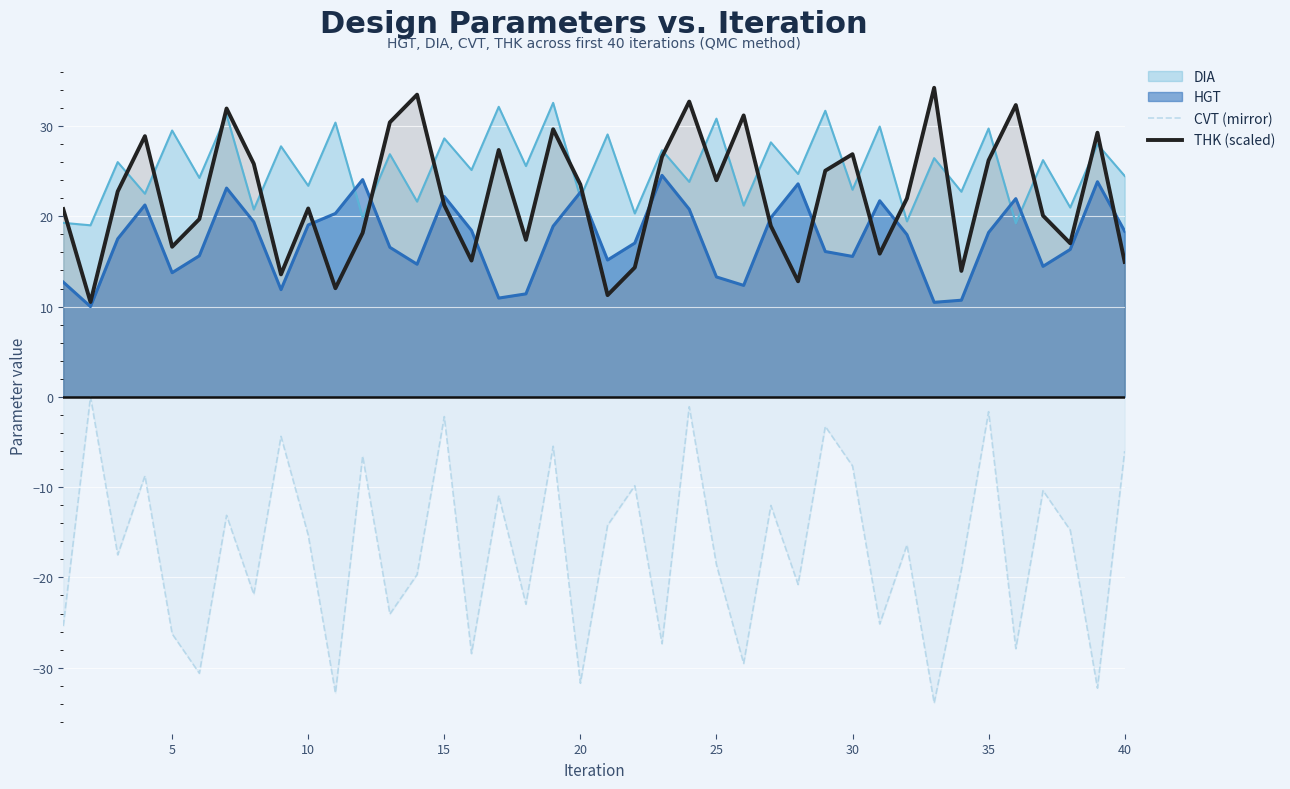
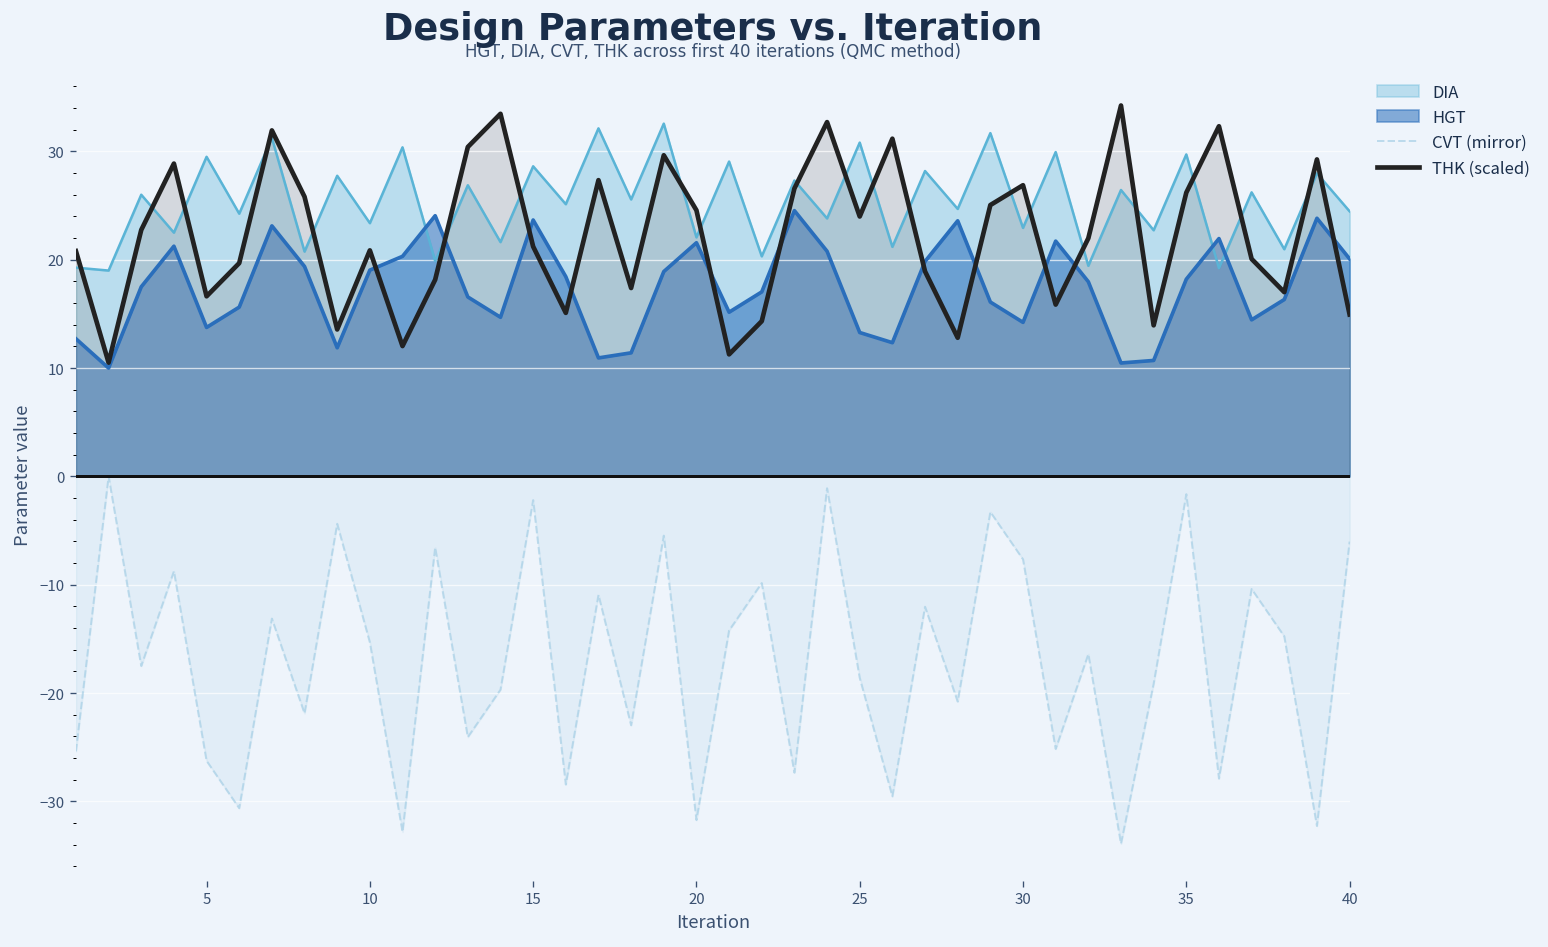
  {
    "HGT": {
      "5": 14,
      "10": 19,
-     "15": 22,
-     "20": 23,
+     "15": 24,
+     "20": 22,
      "25": 13,
-     "30": 16,
+     "30": 14,
      "35": 18,
-     "40": 18
+     "40": 20
    },
    "THK (scaled)": {
      "5": 17,
      "10": 21,
      "15": 21,
-     "20": 24,
+     "20": 25,
      "25": 24,
      "30": 27,
      "35": 26,
      "40": 15
    }
  }
